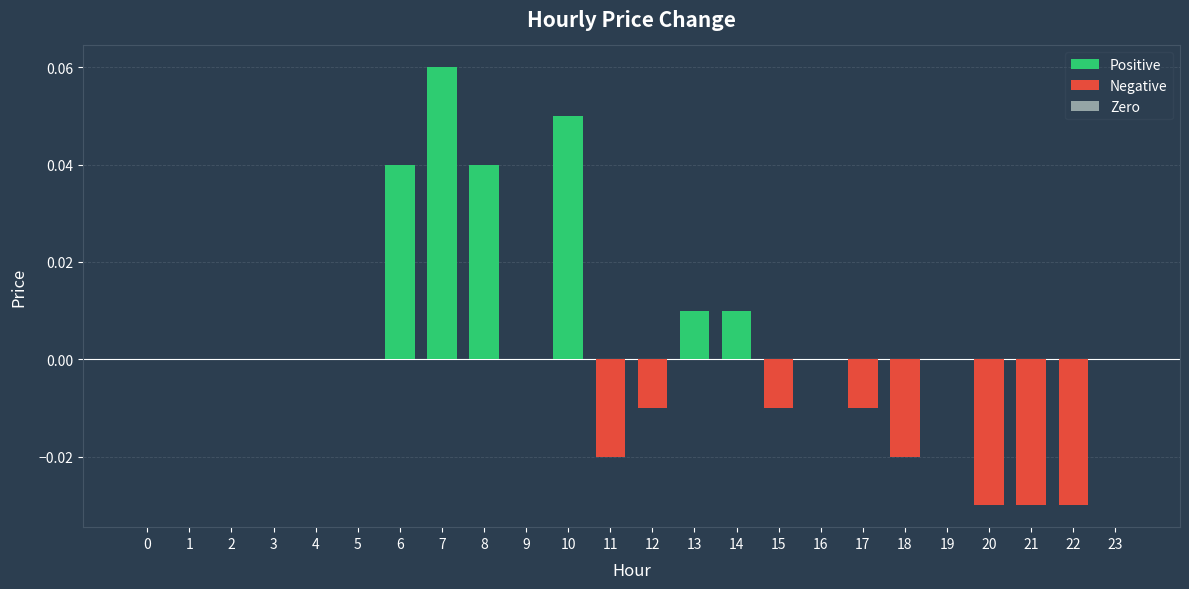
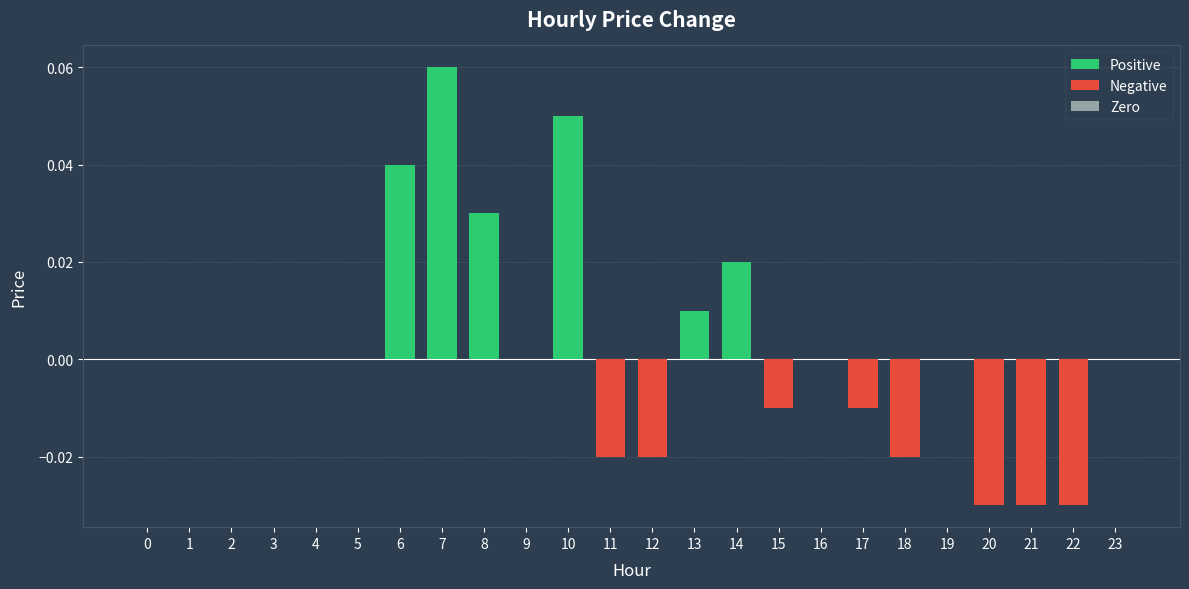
  {
    "Positive": {
      "0": 0.00,
      "1": 0.00,
      "2": 0.00,
      "3": 0.00,
      "4": 0.00,
      "5": 0.00,
      "6": 0.04,
      "7": 0.06,
-     "8": 0.04,
+     "8": 0.03,
      "9": 0.00,
      "10": 0.05,
      "11": 0.00,
      "12": 0.00,
      "13": 0.01,
-     "14": 0.01,
+     "14": 0.02,
      "15": 0.00,
      "16": 0.00,
      "17": 0.00,
      "18": 0.00,
      "19": 0.00,
      "20": 0.00,
      "21": 0.00,
      "22": 0.00,
      "23": 0.00
    },
    "Negative": {
      "0": 0.00,
      "1": 0.00,
      "2": 0.00,
      "3": 0.00,
      "4": 0.00,
      "5": 0.00,
      "6": 0.00,
      "7": 0.00,
      "8": 0.00,
      "9": 0.00,
      "10": 0.00,
      "11": -0.02,
-     "12": -0.01,
+     "12": -0.02,
      "13": 0.00,
      "14": 0.00,
      "15": -0.01,
      "16": 0.00,
      "17": -0.01,
      "18": -0.02,
      "19": 0.00,
      "20": -0.03,
      "21": -0.03,
      "22": -0.03,
      "23": 0.00
    },
    "Zero": {
      "0": 0.00,
      "1": 0.00,
      "2": 0.00,
      "3": 0.00,
      "4": 0.00,
      "5": 0.00,
      "6": 0.00,
      "7": 0.00,
      "8": 0.00,
      "9": 0.00,
      "10": 0.00,
      "11": 0.00,
      "12": 0.00,
      "13": 0.00,
      "14": 0.00,
      "15": 0.00,
      "16": 0.00,
      "17": 0.00,
      "18": 0.00,
      "19": 0.00,
      "20": 0.00,
      "21": 0.00,
      "22": 0.00,
      "23": 0.00
    }
  }
